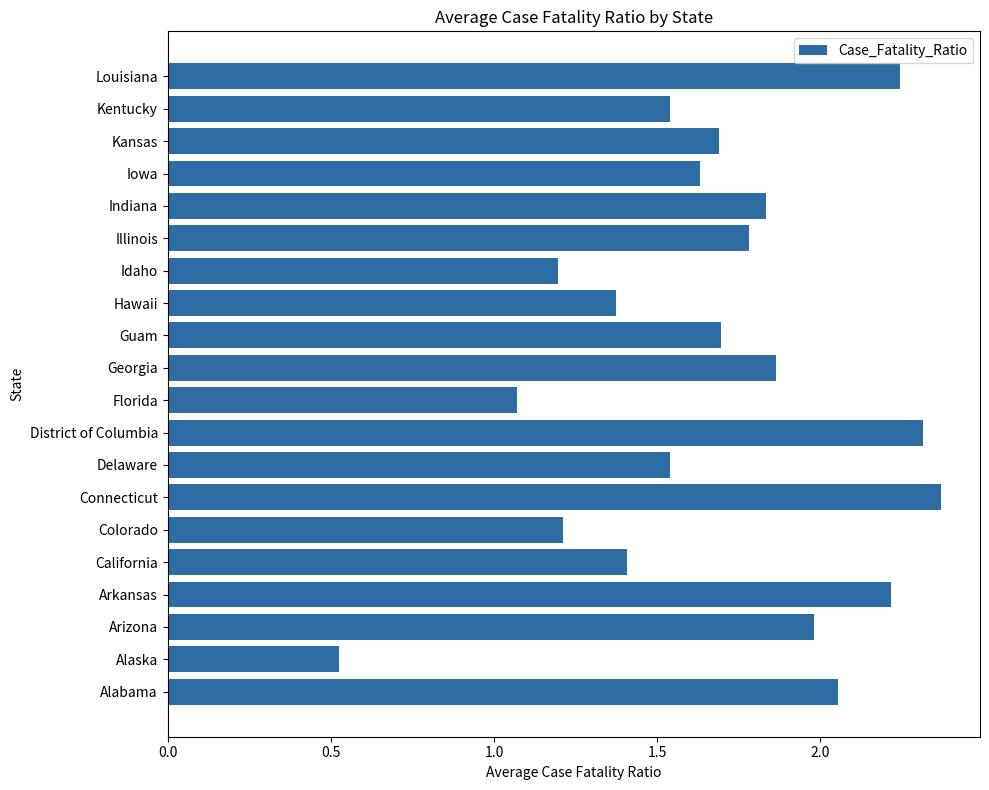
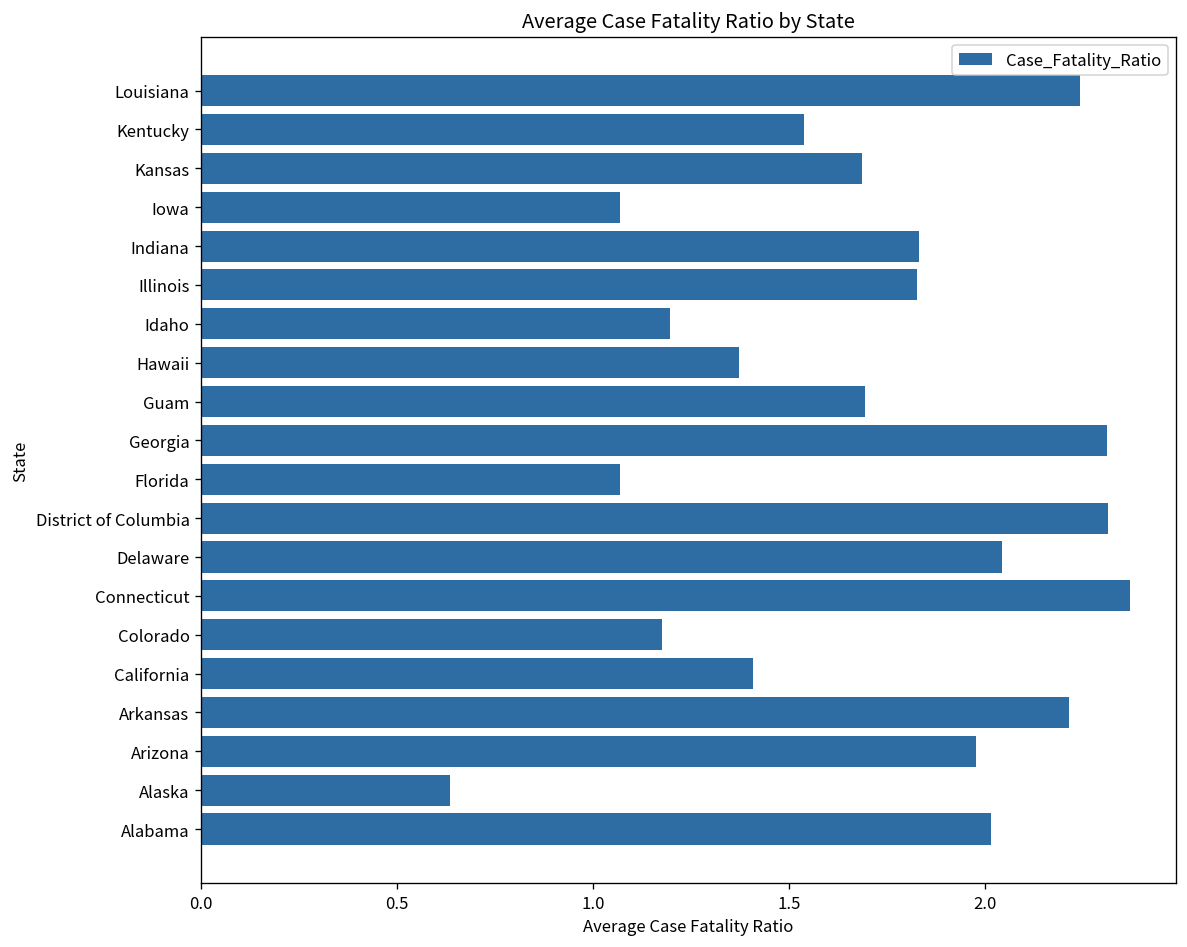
  {
    "Louisiana": 2.24,
    "Kentucky": 1.54,
    "Kansas": 1.69,
-   "Iowa": 1.63,
+   "Iowa": 1.07,
    "Indiana": 1.83,
-   "Illinois": 1.78,
+   "Illinois": 1.83,
    "Idaho": 1.20,
    "Hawaii": 1.37,
    "Guam": 1.69,
-   "Georgia": 1.86,
+   "Georgia": 2.31,
    "Florida": 1.07,
    "District of Columbia": 2.32,
-   "Delaware": 1.54,
+   "Delaware": 2.04,
    "Connecticut": 2.37,
-   "Colorado": 1.21,
+   "Colorado": 1.18,
    "California": 1.41,
    "Arkansas": 2.22,
    "Arizona": 1.98,
-   "Alaska": 0.52,
-   "Alabama": 2.05
+   "Alaska": 0.63,
+   "Alabama": 2.02
  }
